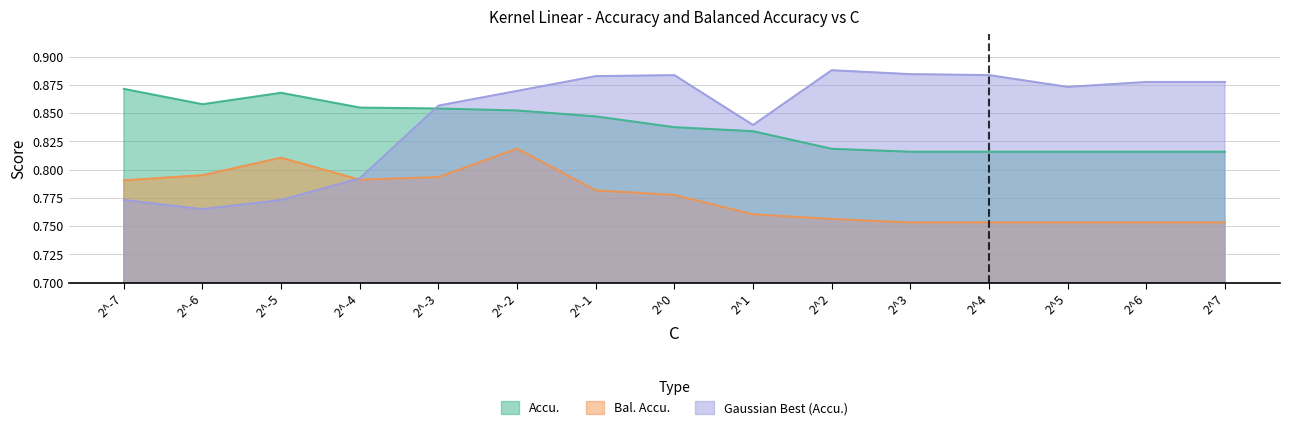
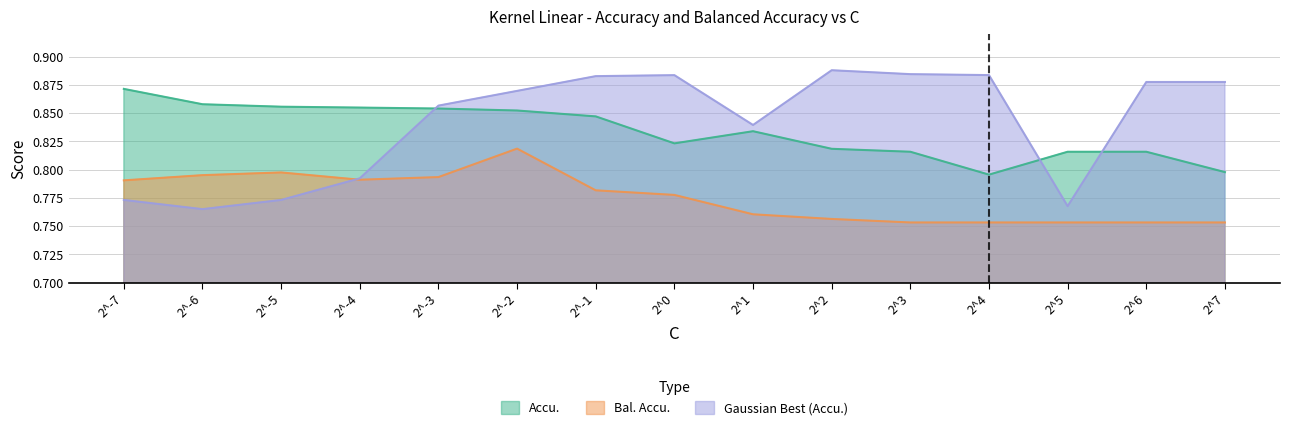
  {
    "Accu.": {
      "2^-7": 0.871,
      "2^-6": 0.858,
-     "2^-5": 0.868,
+     "2^-5": 0.856,
      "2^-4": 0.855,
      "2^-3": 0.854,
      "2^-2": 0.852,
      "2^-1": 0.847,
-     "2^0": 0.838,
+     "2^0": 0.823,
      "2^1": 0.834,
      "2^2": 0.818,
      "2^3": 0.816,
-     "2^4": 0.816,
+     "2^4": 0.796,
      "2^5": 0.816,
      "2^6": 0.816,
-     "2^7": 0.816
+     "2^7": 0.798
    },
    "Bal. Accu.": {
      "2^-7": 0.791,
      "2^-6": 0.795,
-     "2^-5": 0.811,
+     "2^-5": 0.798,
      "2^-3": 0.793,
      "2^-2": 0.819,
      "2^-1": 0.782,
      "2^0": 0.778,
      "2^1": 0.761,
      "2^2": 0.756,
      "2^3": 0.753,
      "2^4": 0.753,
      "2^5": 0.753,
      "2^6": 0.753,
      "2^7": 0.753
    },
    "Gaussian Best (Accu.)": {
      "2^-7": 0.773,
      "2^-6": 0.765,
      "2^-5": 0.773,
      "2^-3": 0.857,
      "2^-2": 0.870,
      "2^-1": 0.883,
      "2^0": 0.884,
      "2^1": 0.839,
      "2^2": 0.888,
      "2^3": 0.884,
      "2^4": 0.884,
-     "2^5": 0.873,
+     "2^5": 0.768,
      "2^6": 0.877,
      "2^7": 0.877
    }
  }
